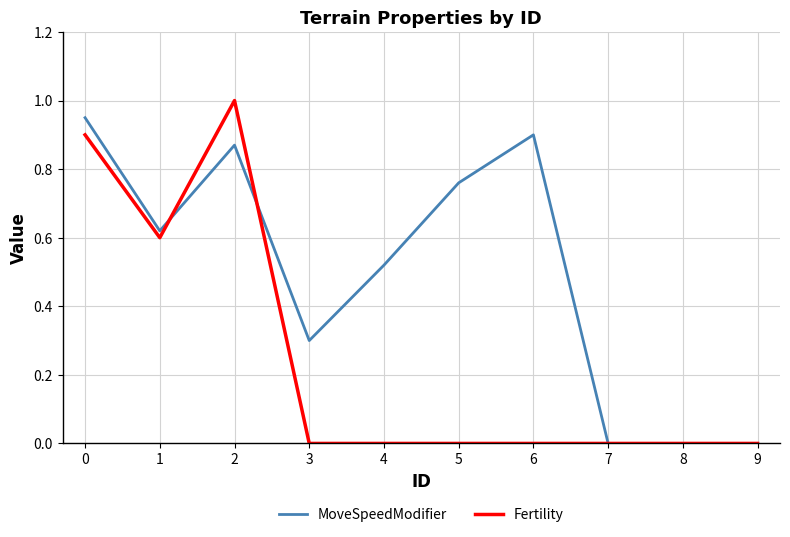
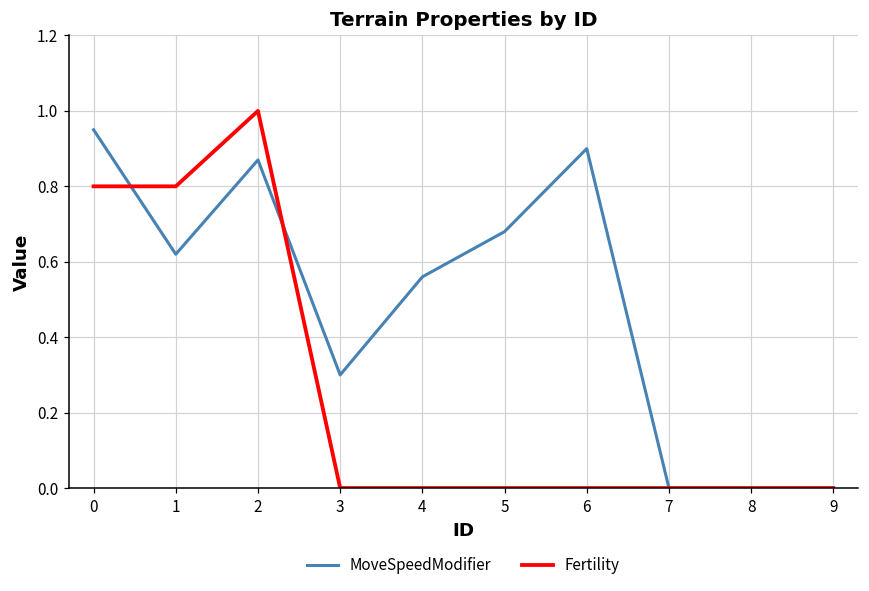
  {
    "MoveSpeedModifier": {
      "0": 0.95,
      "1": 0.62,
      "2": 0.87,
      "3": 0.30,
-     "4": 0.52,
-     "5": 0.76,
+     "4": 0.56,
+     "5": 0.68,
      "6": 0.90
    },
    "Fertility": {
-     "0": 0.9,
-     "1": 0.6,
+     "0": 0.8,
+     "1": 0.8,
      "2": 1.0,
      "3": 0.0,
      "4": 0.0,
      "5": 0.0,
      "6": 0.0
    }
  }
